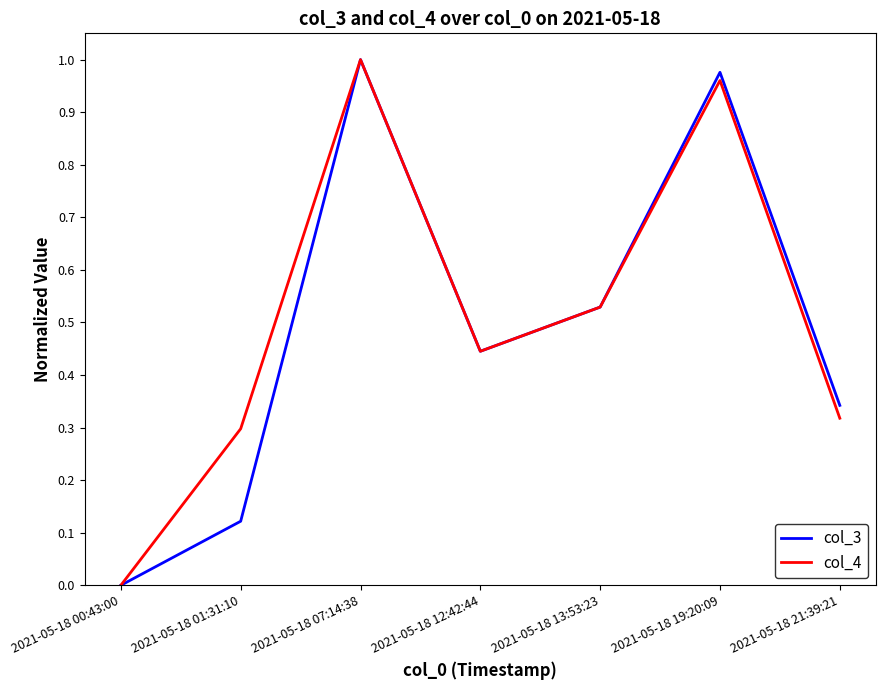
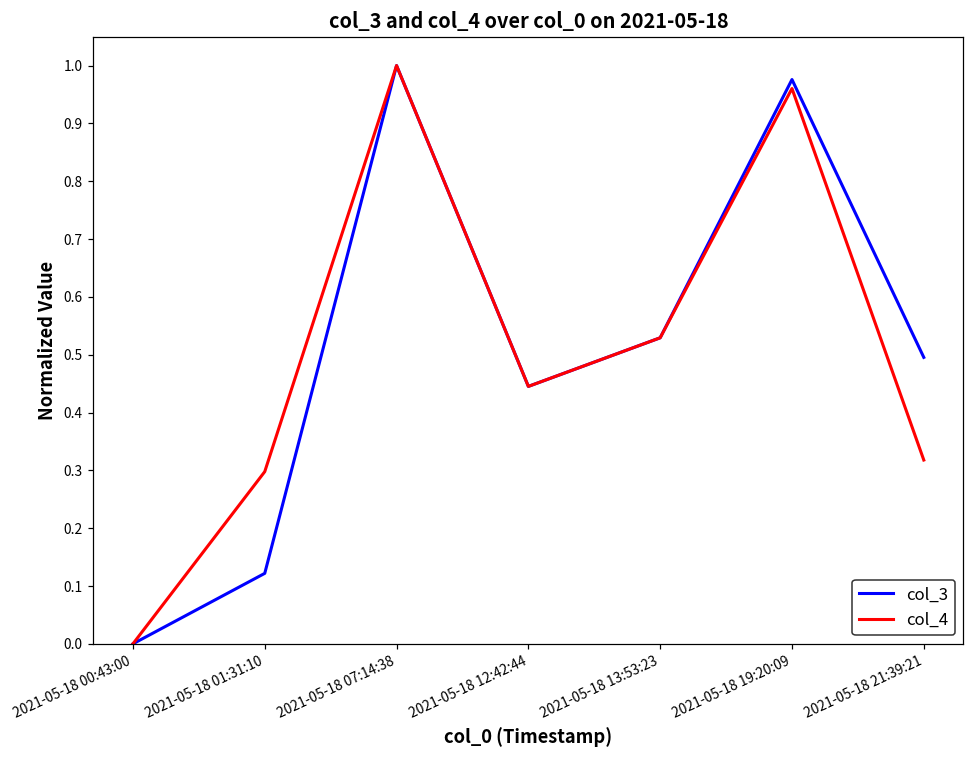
  {
    "col_3": {
      "2021-05-18 01:31:10": 0.12,
      "2021-05-18 19:20:09": 0.98,
-     "2021-05-18 21:39:21": 0.34
+     "2021-05-18 21:39:21": 0.50
    },
    "col_4": {
      "2021-05-18 01:31:10": 0.30,
      "2021-05-18 19:20:09": 0.96,
      "2021-05-18 21:39:21": 0.32
    }
  }
